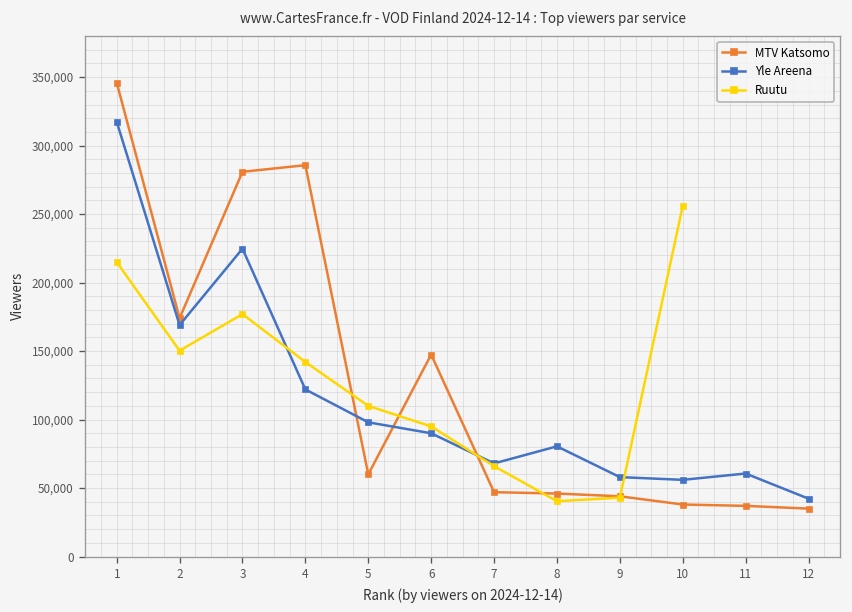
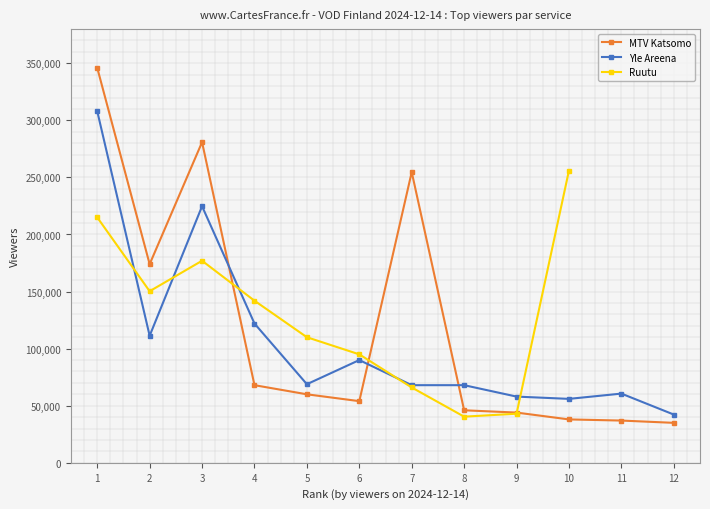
  {
    "MTV Katsomo": {
      "1": "346,000",
      "2": "174,000",
      "3": "281,000",
-     "4": "286,000",
+     "4": "68,000",
      "5": "60,000",
-     "6": "147,000",
-     "7": "47,000",
+     "6": "54,000",
+     "7": "255,000",
      "8": "46,000",
      "10": "38,000",
      "11": "37,000",
      "12": "35,000"
    },
    "Yle Areena": {
-     "1": "317,000",
-     "2": "169,000",
+     "1": "308,000",
+     "2": "111,000",
      "3": "225,000",
      "4": "122,000",
-     "5": "98,000",
+     "5": "69,000",
      "6": "90,000",
-     "8": "80,000",
+     "8": "68,000",
      "9": "58,000",
      "10": "56,000",
      "11": "61,000",
      "12": "42,000"
    },
    "Ruutu": {
      "1": "215,000",
      "2": "150,000",
      "3": "177,000",
      "4": "142,000",
      "5": "110,000",
      "6": "95,000",
      "8": "40,000",
      "10": "256,000"
    }
  }
